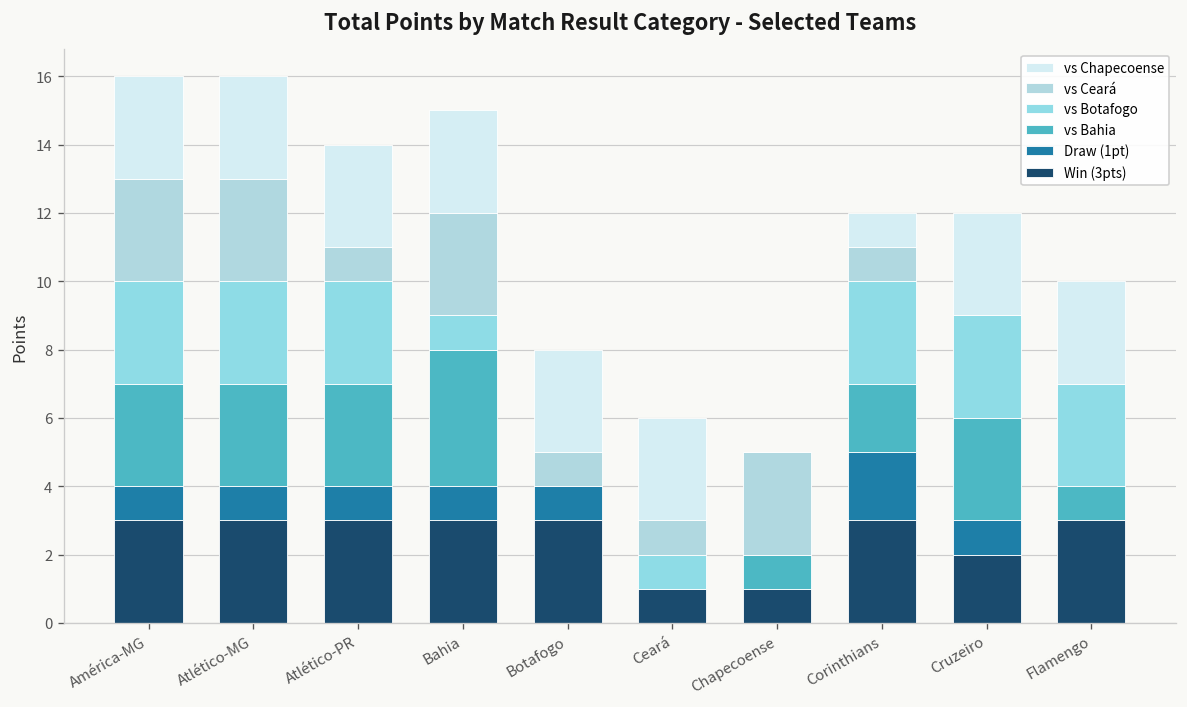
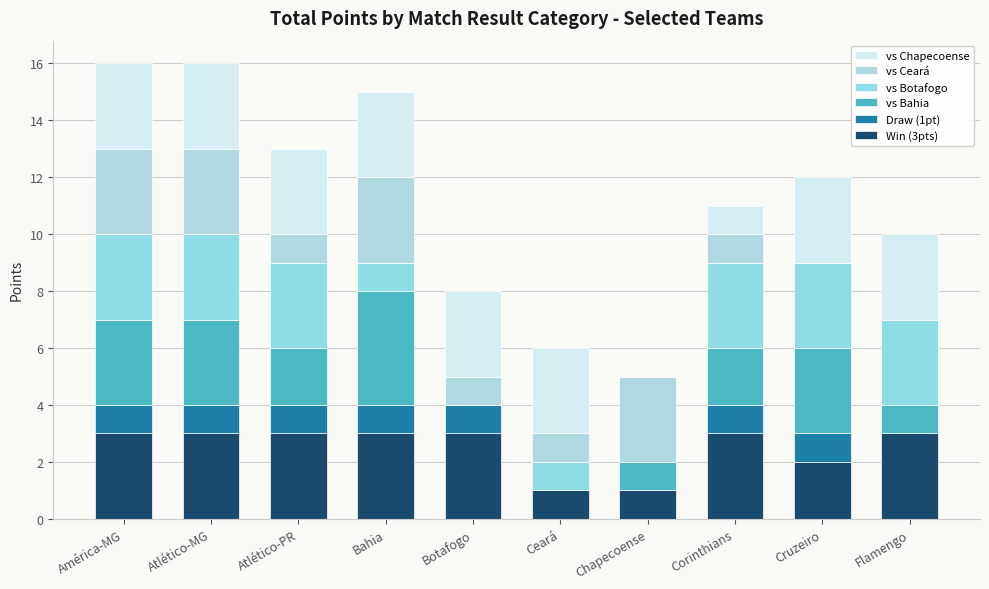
  {
    "Win (3pts)": {
      "América-MG": 3,
      "Atlético-MG": 3,
      "Atlético-PR": 3,
      "Bahia": 3,
      "Botafogo": 3,
      "Ceará": 1,
      "Chapecoense": 1,
      "Corinthians": 3,
      "Cruzeiro": 2,
      "Flamengo": 3
    },
    "Draw (1pt)": {
-     "Corinthians": 2
+     "Corinthians": 1
    },
    "vs Bahia": {
      "América-MG": 3,
      "Atlético-MG": 3,
-     "Atlético-PR": 3,
+     "Atlético-PR": 2,
      "Bahia": 4,
      "Botafogo": 0,
      "Ceará": 0,
      "Chapecoense": 1,
      "Corinthians": 2,
      "Cruzeiro": 3,
      "Flamengo": 1
    }
  }
